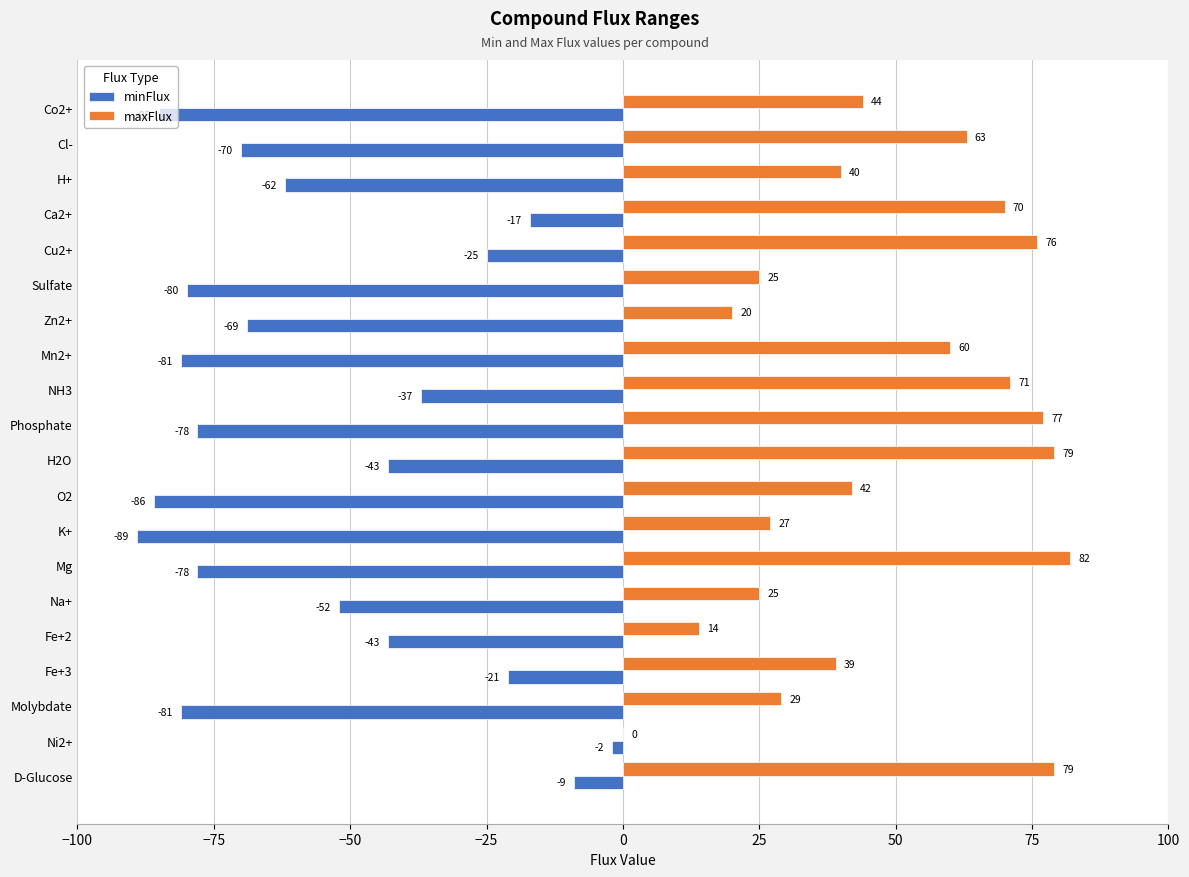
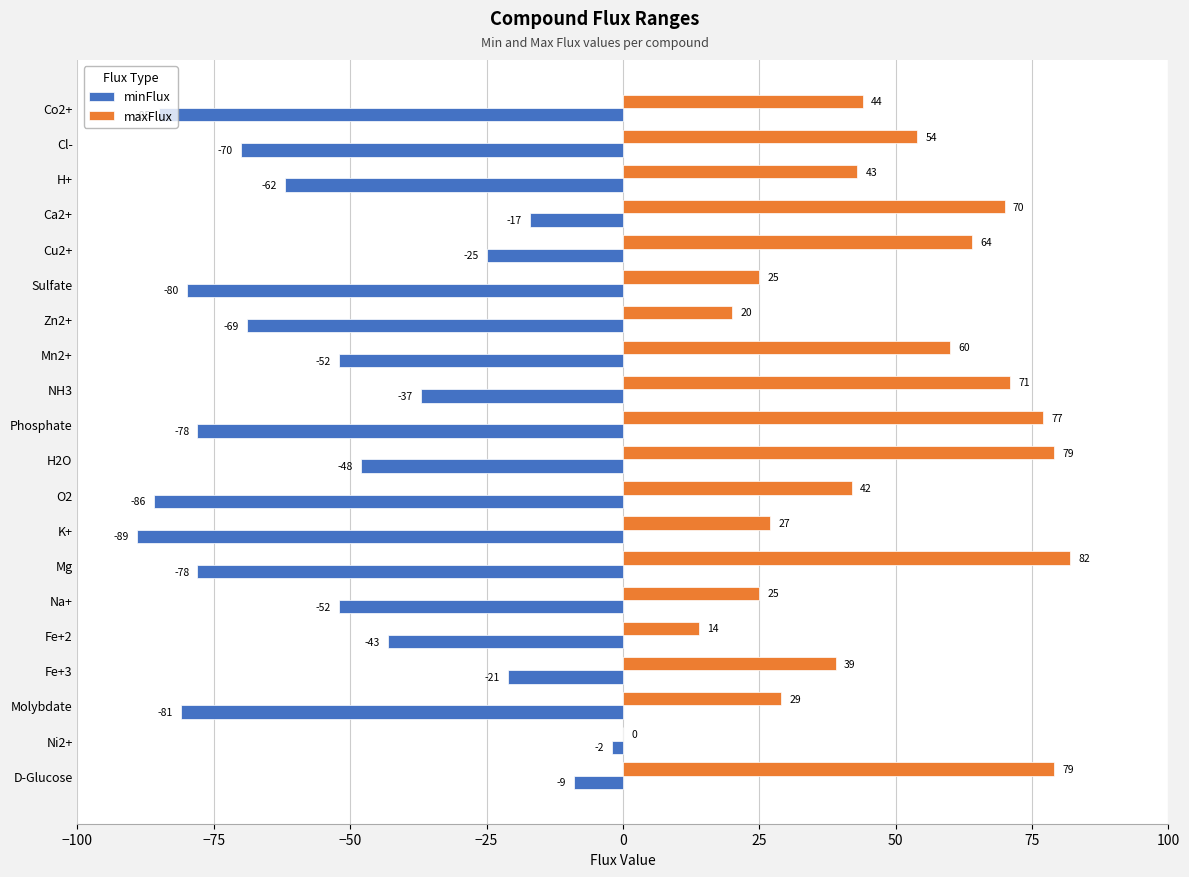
  {
    "minFlux": {
      "Cl-": -70,
      "H+": -62,
      "Ca2+": -17,
      "Cu2+": -25,
      "Sulfate": -80,
      "Zn2+": -69,
-     "Mn2+": -81,
+     "Mn2+": -52,
      "NH3": -37,
      "Phosphate": -78,
-     "H2O": -43,
+     "H2O": -48,
      "O2": -86,
      "K+": -89,
      "Mg": -78,
      "Na+": -52,
      "Fe+2": -43,
      "Fe+3": -21,
      "Molybdate": -81,
      "Ni2+": -2,
      "D-Glucose": -9
    },
    "maxFlux": {
      "Co2+": 44,
-     "Cl-": 63,
-     "H+": 40,
+     "Cl-": 54,
+     "H+": 43,
      "Ca2+": 70,
-     "Cu2+": 76,
+     "Cu2+": 64,
      "Sulfate": 25,
      "Zn2+": 20,
      "Mn2+": 60,
      "NH3": 71,
      "Phosphate": 77,
      "H2O": 79,
      "O2": 42,
      "K+": 27,
      "Mg": 82,
      "Na+": 25,
      "Fe+2": 14,
      "Fe+3": 39,
      "Molybdate": 29,
      "Ni2+": 0,
      "D-Glucose": 79
    }
  }
